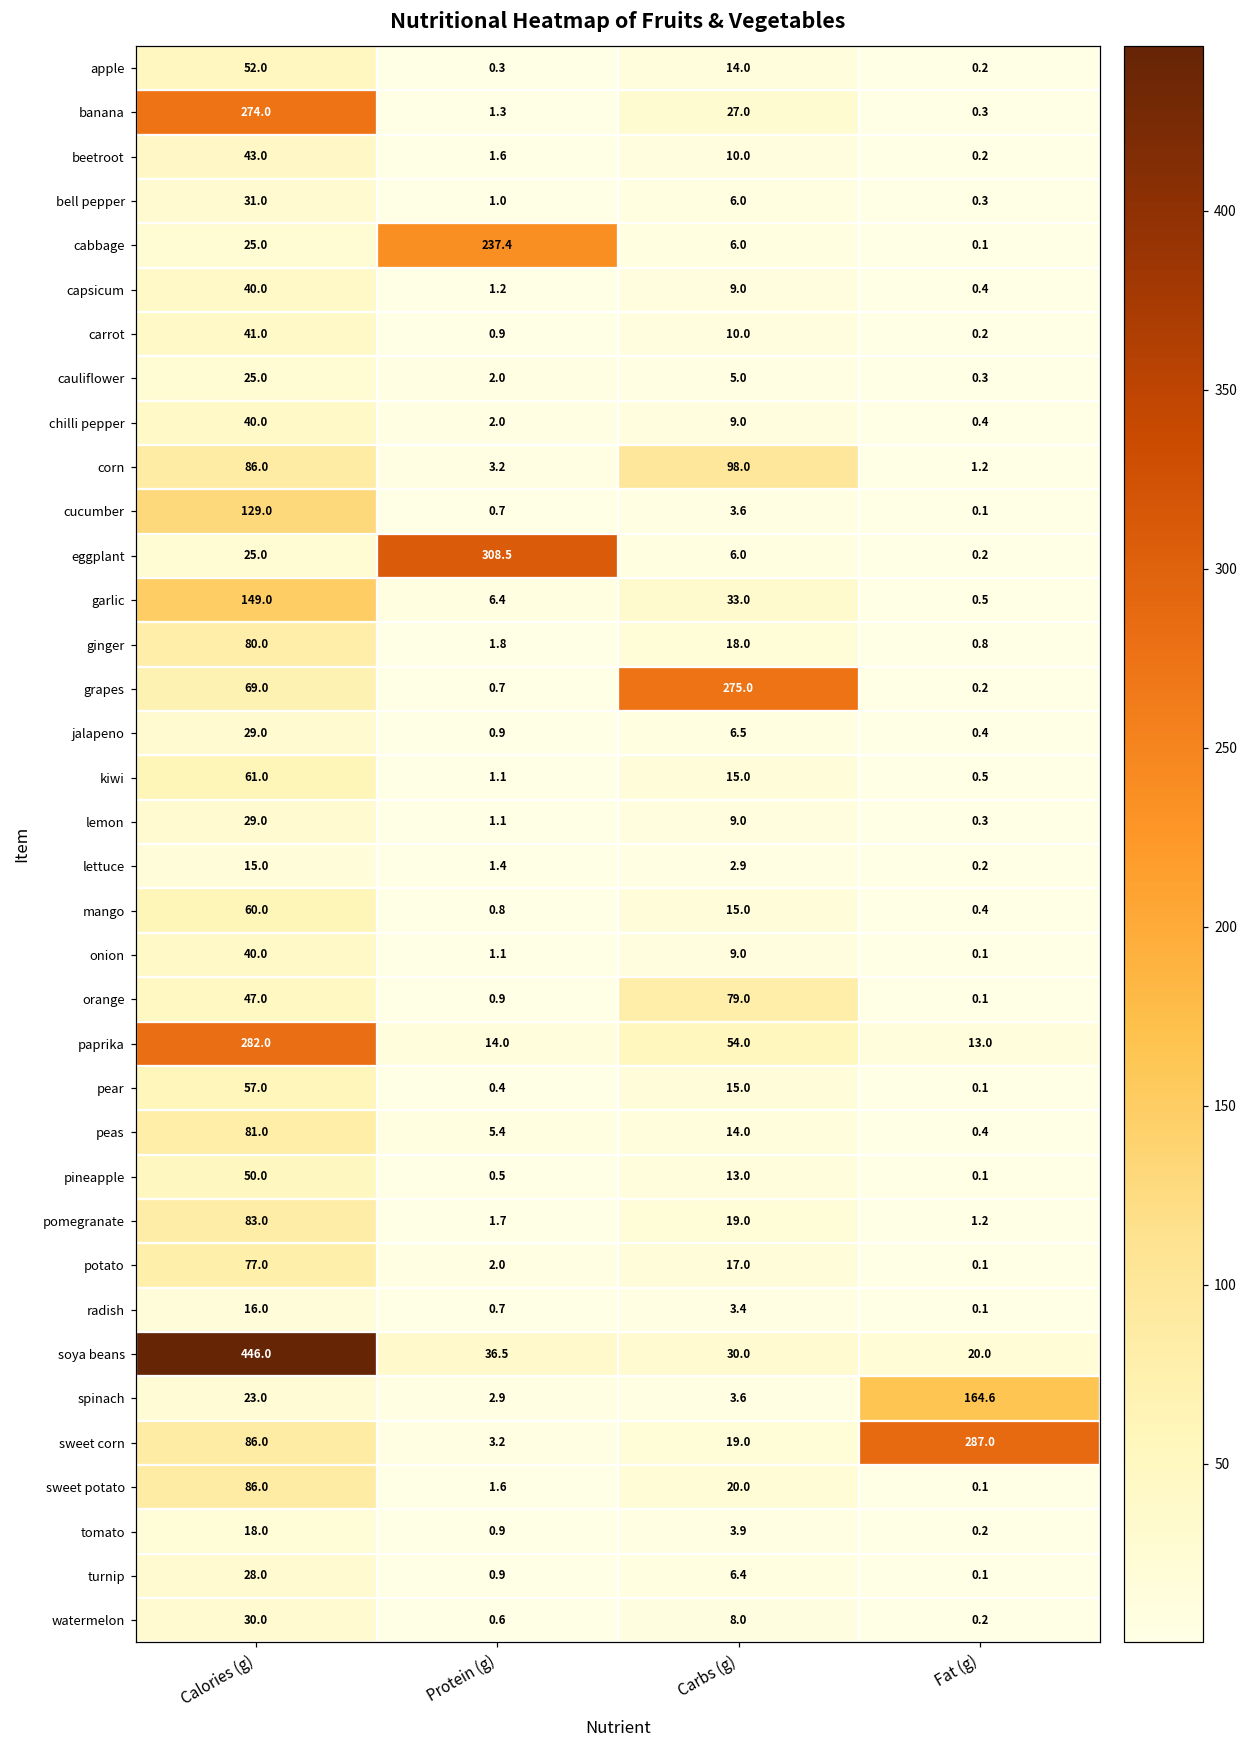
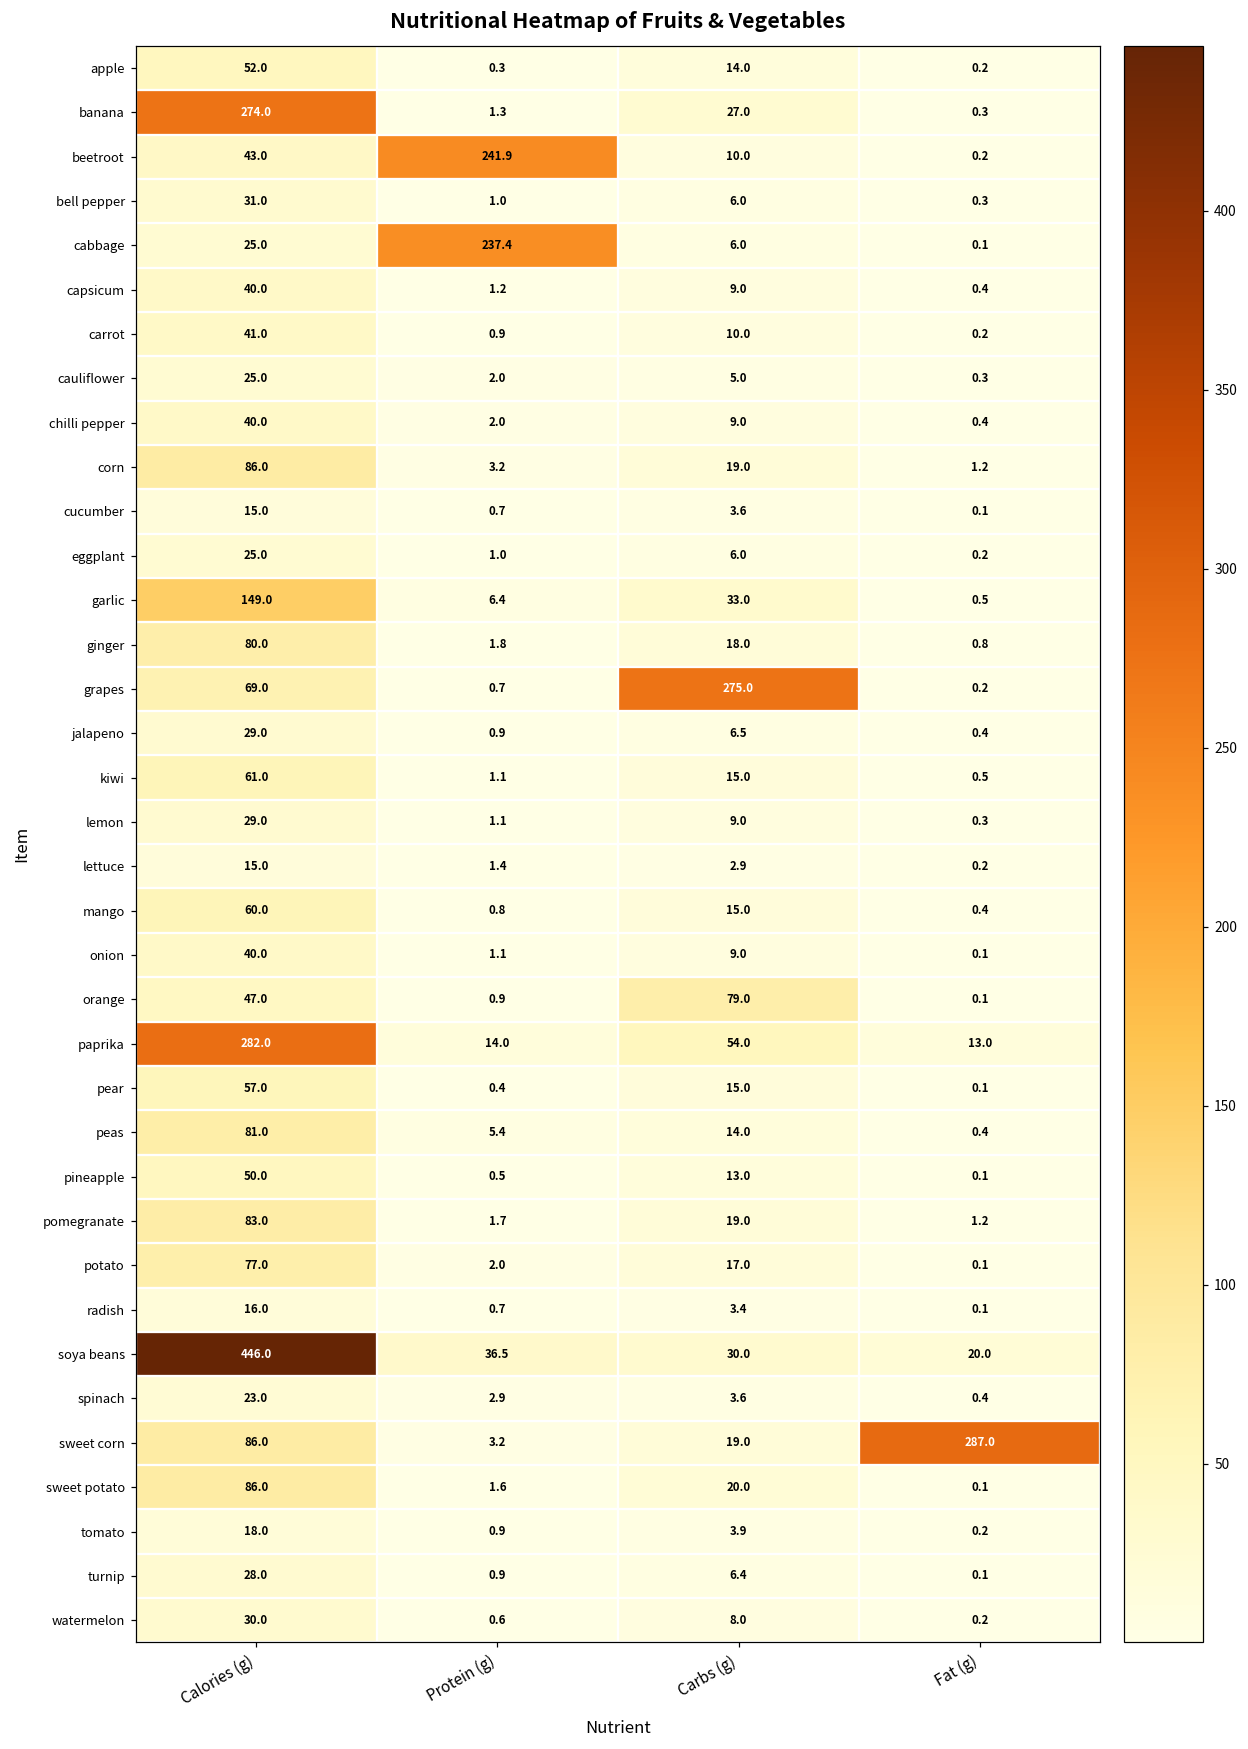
  {
    "apple": {
      "Calories (g)": 52.0,
      "Protein (g)": 0.3,
      "Carbs (g)": 14.0,
      "Fat (g)": 0.2
    },
    "banana": {
      "Calories (g)": 274.0,
      "Protein (g)": 1.3,
      "Carbs (g)": 27.0,
      "Fat (g)": 0.3
    },
    "beetroot": {
      "Calories (g)": 43.0,
-     "Protein (g)": 1.6,
+     "Protein (g)": 241.9,
      "Carbs (g)": 10.0,
      "Fat (g)": 0.2
    },
    "bell pepper": {
      "Calories (g)": 31.0,
      "Protein (g)": 1.0,
      "Carbs (g)": 6.0,
      "Fat (g)": 0.3
    },
    "cabbage": {
      "Calories (g)": 25.0,
      "Protein (g)": 237.4,
      "Carbs (g)": 6.0,
      "Fat (g)": 0.1
    },
    "capsicum": {
      "Calories (g)": 40.0,
      "Protein (g)": 1.2,
      "Carbs (g)": 9.0,
      "Fat (g)": 0.4
    },
    "carrot": {
      "Calories (g)": 41.0,
      "Protein (g)": 0.9,
      "Carbs (g)": 10.0,
      "Fat (g)": 0.2
    },
    "cauliflower": {
      "Calories (g)": 25.0,
      "Protein (g)": 2.0,
      "Carbs (g)": 5.0,
      "Fat (g)": 0.3
    },
    "chilli pepper": {
      "Calories (g)": 40.0,
      "Protein (g)": 2.0,
      "Carbs (g)": 9.0,
      "Fat (g)": 0.4
    },
    "corn": {
      "Calories (g)": 86.0,
      "Protein (g)": 3.2,
-     "Carbs (g)": 98.0,
+     "Carbs (g)": 19.0,
      "Fat (g)": 1.2
    },
    "cucumber": {
-     "Calories (g)": 129.0,
+     "Calories (g)": 15.0,
      "Protein (g)": 0.7,
      "Carbs (g)": 3.6,
      "Fat (g)": 0.1
    },
    "eggplant": {
      "Calories (g)": 25.0,
-     "Protein (g)": 308.5,
+     "Protein (g)": 1.0,
      "Carbs (g)": 6.0,
      "Fat (g)": 0.2
    },
    "garlic": {
      "Calories (g)": 149.0,
      "Protein (g)": 6.4,
      "Carbs (g)": 33.0,
      "Fat (g)": 0.5
    },
    "ginger": {
      "Calories (g)": 80.0,
      "Protein (g)": 1.8,
      "Carbs (g)": 18.0,
      "Fat (g)": 0.8
    },
    "grapes": {
      "Calories (g)": 69.0,
      "Protein (g)": 0.7,
      "Carbs (g)": 275.0,
      "Fat (g)": 0.2
    },
    "jalapeno": {
      "Calories (g)": 29.0,
      "Protein (g)": 0.9,
      "Carbs (g)": 6.5,
      "Fat (g)": 0.4
    },
    "kiwi": {
      "Calories (g)": 61.0,
      "Protein (g)": 1.1,
      "Carbs (g)": 15.0,
      "Fat (g)": 0.5
    },
    "lemon": {
      "Calories (g)": 29.0,
      "Protein (g)": 1.1,
      "Carbs (g)": 9.0,
      "Fat (g)": 0.3
    },
    "lettuce": {
      "Calories (g)": 15.0,
      "Protein (g)": 1.4,
      "Carbs (g)": 2.9,
      "Fat (g)": 0.2
    },
    "mango": {
      "Calories (g)": 60.0,
      "Protein (g)": 0.8,
      "Carbs (g)": 15.0,
      "Fat (g)": 0.4
    },
    "onion": {
      "Calories (g)": 40.0,
      "Protein (g)": 1.1,
      "Carbs (g)": 9.0,
      "Fat (g)": 0.1
    },
    "orange": {
      "Calories (g)": 47.0,
      "Protein (g)": 0.9,
      "Carbs (g)": 79.0,
      "Fat (g)": 0.1
    },
    "paprika": {
      "Calories (g)": 282.0,
      "Protein (g)": 14.0,
      "Carbs (g)": 54.0,
      "Fat (g)": 13.0
    },
    "pear": {
      "Calories (g)": 57.0,
      "Protein (g)": 0.4,
      "Carbs (g)": 15.0,
      "Fat (g)": 0.1
    },
    "peas": {
      "Calories (g)": 81.0,
      "Protein (g)": 5.4,
      "Carbs (g)": 14.0,
      "Fat (g)": 0.4
    },
    "pineapple": {
      "Calories (g)": 50.0,
      "Protein (g)": 0.5,
      "Carbs (g)": 13.0,
      "Fat (g)": 0.1
    },
    "pomegranate": {
      "Calories (g)": 83.0,
      "Protein (g)": 1.7,
      "Carbs (g)": 19.0,
      "Fat (g)": 1.2
    },
    "potato": {
      "Calories (g)": 77.0,
      "Protein (g)": 2.0,
      "Carbs (g)": 17.0,
      "Fat (g)": 0.1
    },
    "radish": {
      "Calories (g)": 16.0,
      "Protein (g)": 0.7,
      "Carbs (g)": 3.4,
      "Fat (g)": 0.1
    },
    "soya beans": {
      "Calories (g)": 446.0,
      "Protein (g)": 36.5,
      "Carbs (g)": 30.0,
      "Fat (g)": 20.0
    },
    "spinach": {
      "Calories (g)": 23.0,
      "Protein (g)": 2.9,
      "Carbs (g)": 3.6,
-     "Fat (g)": 164.6
+     "Fat (g)": 0.4
    },
    "sweet corn": {
      "Calories (g)": 86.0,
      "Protein (g)": 3.2,
      "Carbs (g)": 19.0,
      "Fat (g)": 287.0
    },
    "sweet potato": {
      "Calories (g)": 86.0,
      "Protein (g)": 1.6,
      "Carbs (g)": 20.0,
      "Fat (g)": 0.1
    },
    "tomato": {
      "Calories (g)": 18.0,
      "Protein (g)": 0.9,
      "Carbs (g)": 3.9,
      "Fat (g)": 0.2
    },
    "turnip": {
      "Calories (g)": 28.0,
      "Protein (g)": 0.9,
      "Carbs (g)": 6.4,
      "Fat (g)": 0.1
    },
    "watermelon": {
      "Calories (g)": 30.0,
      "Protein (g)": 0.6,
      "Carbs (g)": 8.0,
      "Fat (g)": 0.2
    }
  }
